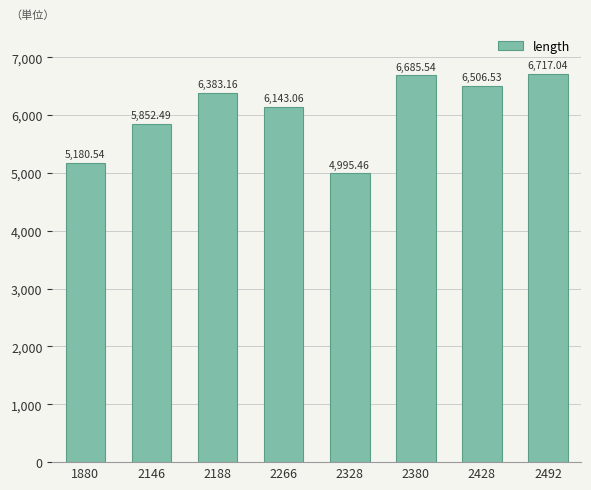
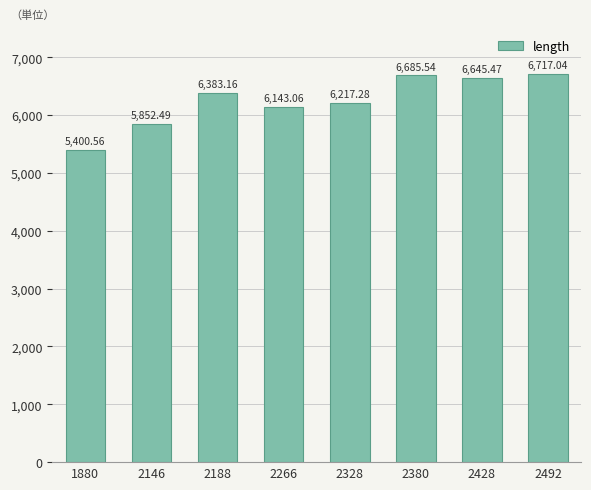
  {
-   "1880": "5,180.54",
+   "1880": "5,400.56",
    "2146": "5,852.49",
    "2188": "6,383.16",
    "2266": "6,143.06",
-   "2328": "4,995.46",
+   "2328": "6,217.28",
    "2380": "6,685.54",
-   "2428": "6,506.53",
+   "2428": "6,645.47",
    "2492": "6,717.04"
  }
